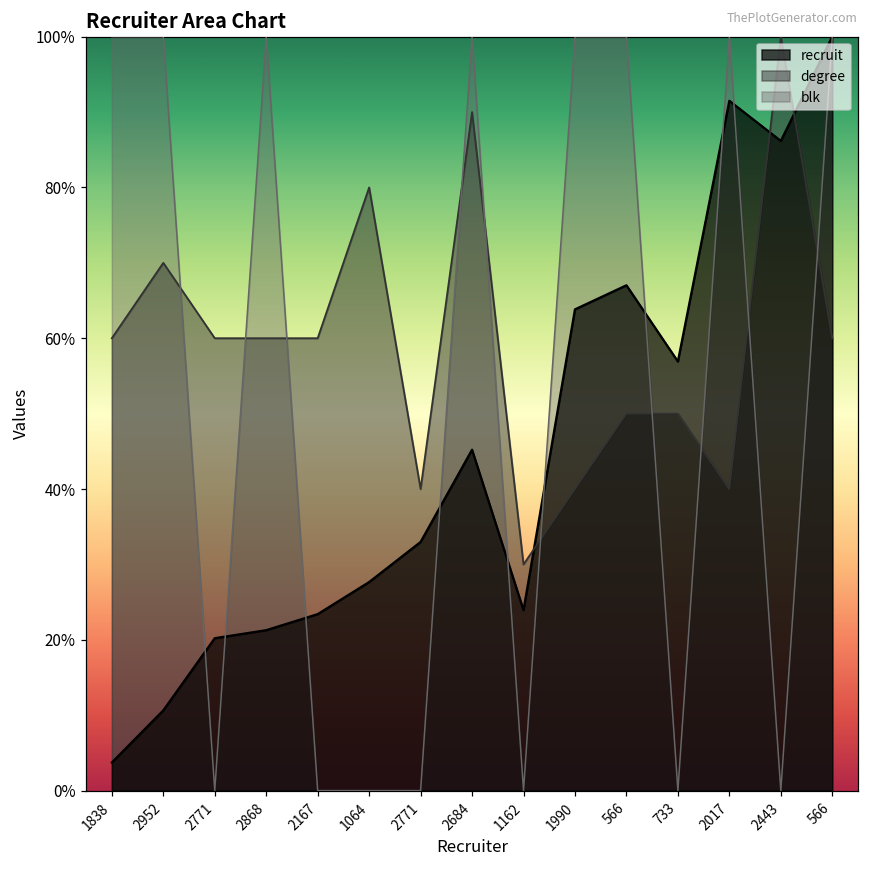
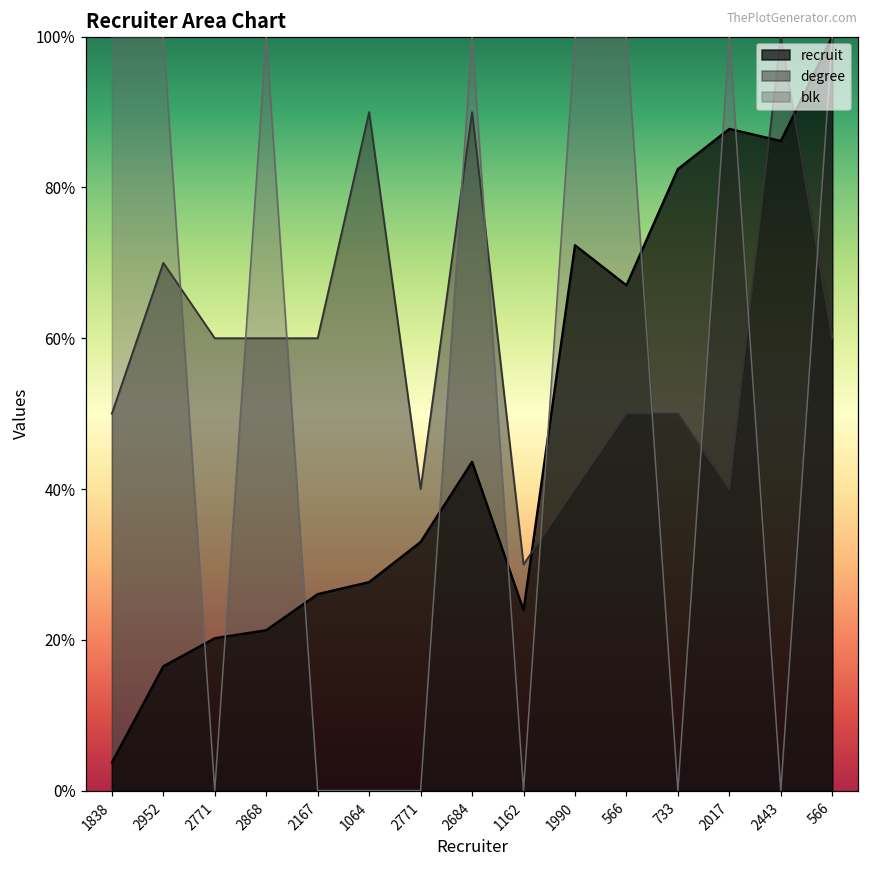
  {
    "recruit": {
      "1838": "4%",
-     "2952": "11%",
+     "2952": "16%",
      "2868": "21%",
-     "2167": "23%",
+     "2167": "26%",
      "1064": "28%",
-     "2684": "45%",
+     "2684": "44%",
      "1162": "24%",
-     "1990": "64%",
-     "733": "57%",
-     "2017": "91%",
+     "1990": "72%",
+     "733": "82%",
+     "2017": "88%",
      "2443": "86%"
    },
    "degree": {
-     "1838": "60%",
+     "1838": "50%",
      "2952": "70%",
      "2868": "60%",
      "2167": "60%",
-     "1064": "80%",
+     "1064": "90%",
      "2684": "90%",
      "1162": "30%",
      "1990": "40%",
      "733": "50%",
      "2017": "40%",
      "2443": "100%"
    },
    "blk": {
      "1838": "100%",
      "2952": "100%",
      "2868": "100%",
      "2167": "0%",
      "1064": "0%",
      "2684": "100%",
      "1162": "0%",
      "1990": "100%",
      "733": "0%",
      "2017": "100%",
      "2443": "0%"
    }
  }
